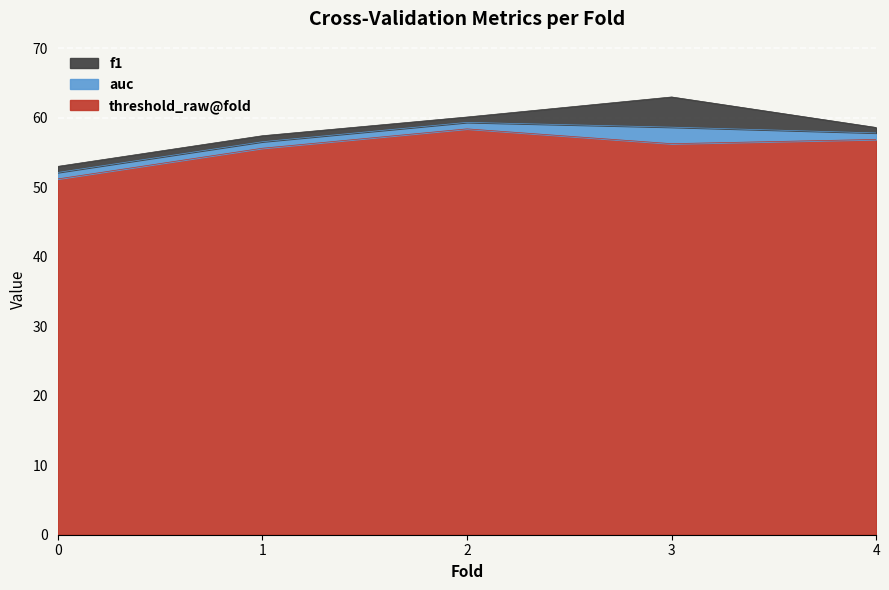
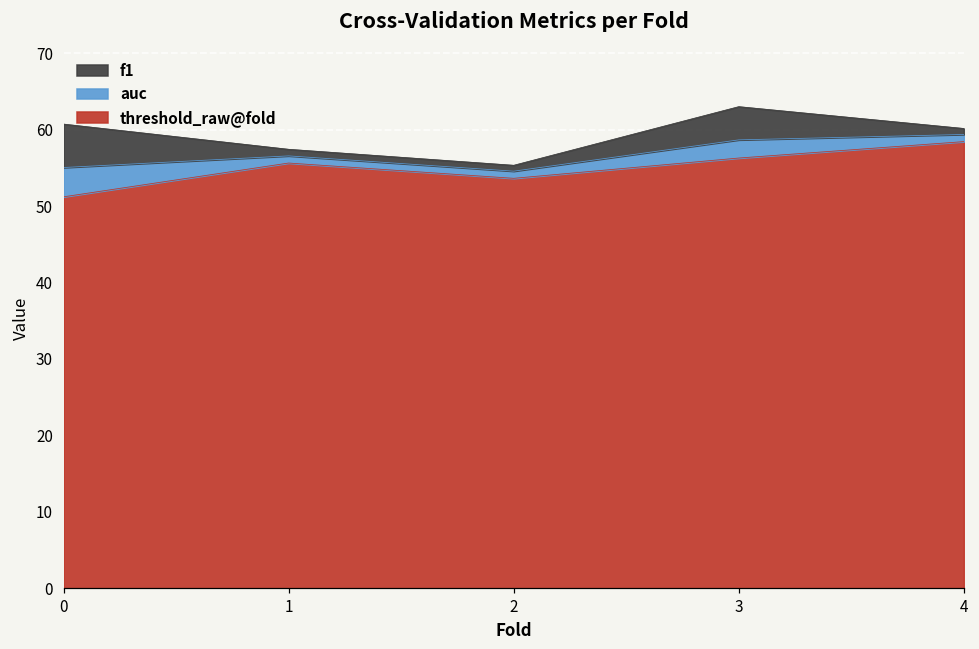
  {
    "threshold_raw@fold": {
      "0": 51,
      "1": 56,
-     "2": 58,
+     "2": 54,
      "3": 56,
-     "4": 57
+     "4": 58
    },
    "auc": {
-     "0": 1,
+     "0": 4,
      "1": 1,
      "2": 1,
      "3": 2,
      "4": 1
    },
    "f1": {
-     "0": 1,
+     "0": 6,
      "1": 1,
      "2": 1,
      "3": 4,
      "4": 1
    }
  }
